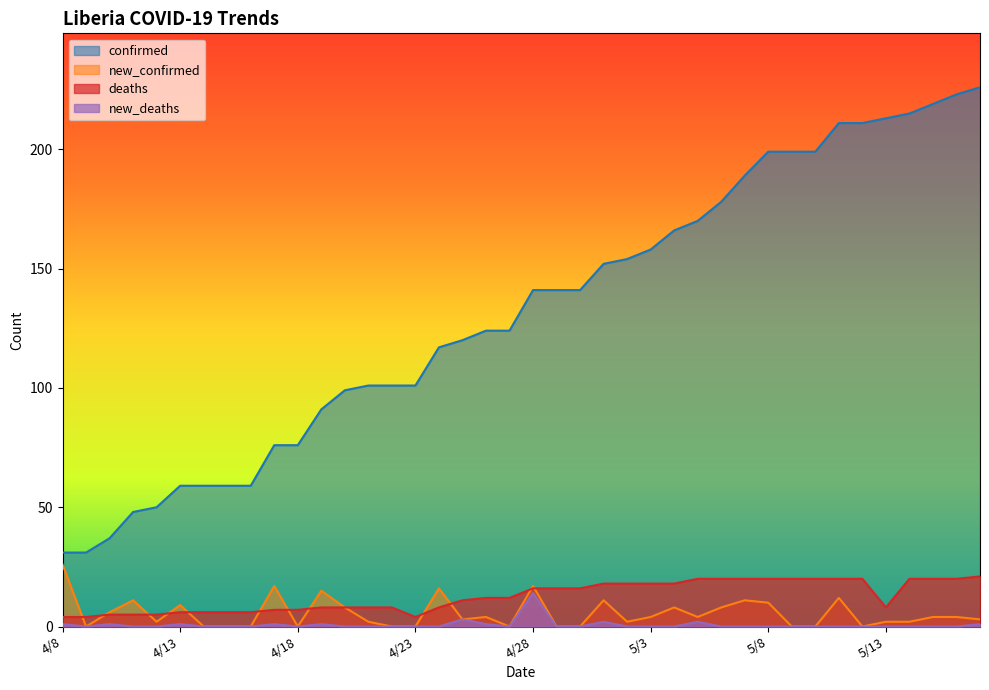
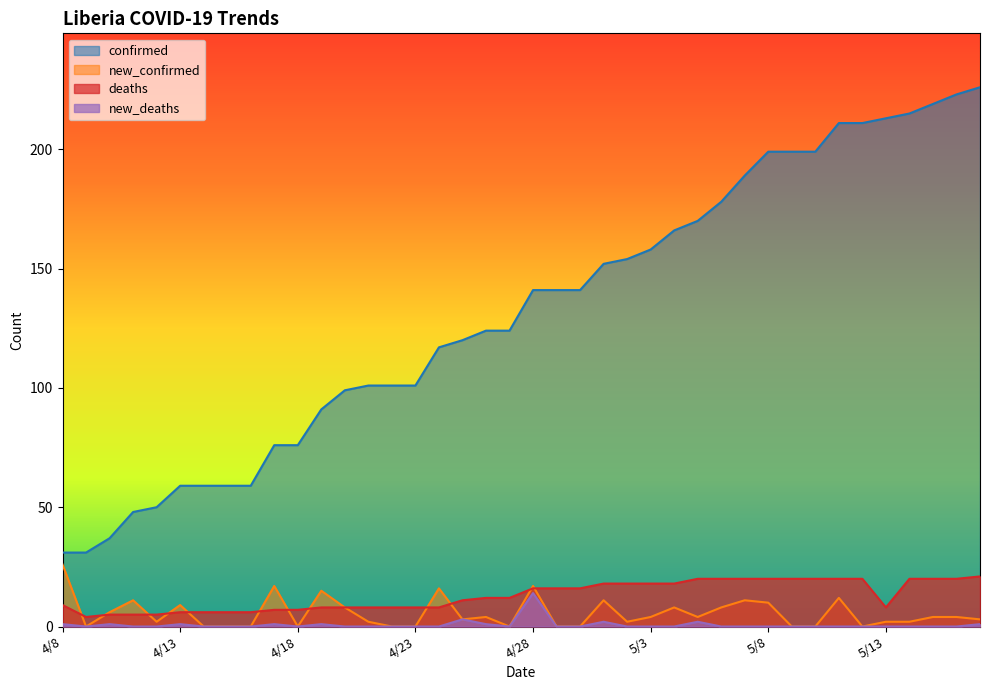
  {
    "confirmed": {
      "4/8": 31,
      "4/13": 59,
      "4/18": 76,
      "4/23": 101,
      "4/28": 141,
      "5/3": 158,
      "5/8": 199,
      "5/13": 213
    },
    "new_confirmed": {
      "4/8": 26,
      "4/13": 9,
      "5/3": 4,
      "5/8": 10,
      "5/13": 2
    },
    "deaths": {
-     "4/8": 4,
+     "4/8": 9,
      "4/13": 6,
      "4/18": 7,
-     "4/23": 4,
+     "4/23": 8,
      "5/3": 18,
      "5/8": 20,
      "5/13": 8
    },
    "new_deaths": {
      "4/8": 1,
      "4/13": 1,
      "4/28": 14,
      "5/3": 0,
      "5/8": 0,
      "5/13": 0
    }
  }
